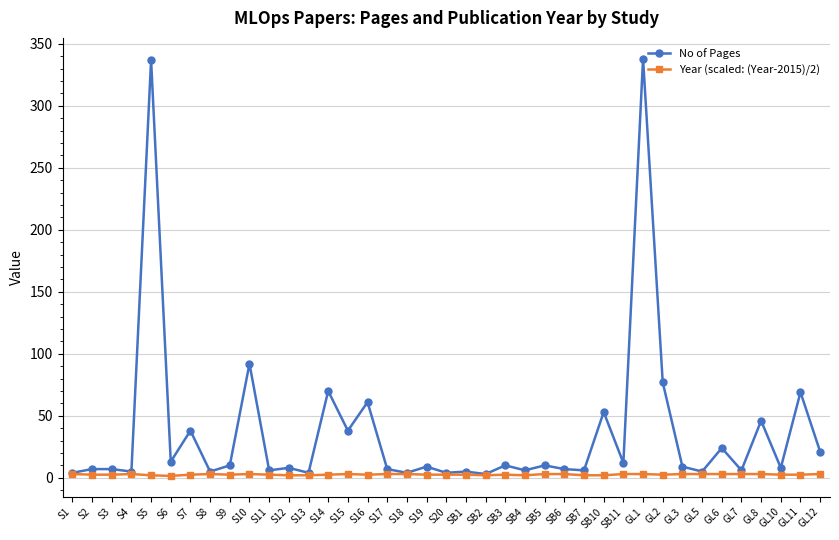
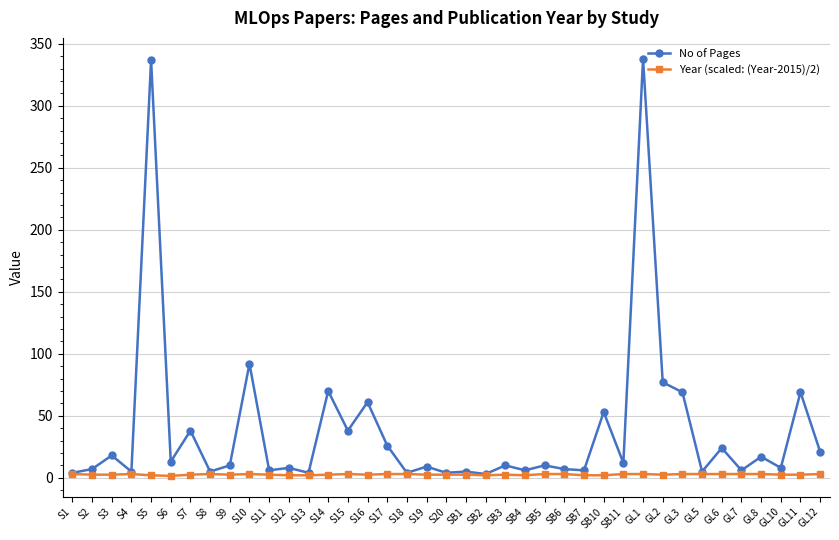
  {
    "No of Pages": {
      "S2": 7,
-     "S3": 7,
+     "S3": 18,
      "S5": 337,
      "S6": 13,
      "S7": 38,
      "S9": 10,
      "S10": 92,
      "S11": 6,
      "S12": 8,
      "S14": 70,
      "S15": 38,
      "S16": 61,
-     "S17": 7,
+     "S17": 26,
      "S19": 9,
      "SB1": 5,
      "SB3": 10,
      "SB4": 6,
      "SB5": 10,
      "SB6": 7,
      "SB7": 6,
      "SB10": 53,
      "SB11": 12,
      "GL1": 338,
      "GL2": 77,
-     "GL3": 9,
+     "GL3": 69,
      "GL6": 24,
      "GL7": 6,
-     "GL8": 46,
+     "GL8": 17,
      "GL10": 8,
      "GL11": 69,
      "GL12": 21
    },
    "Year (scaled: (Year-2015)/2)": {
      "S2": 3,
      "S3": 3,
      "S5": 2,
      "S6": 2,
      "S7": 3,
      "S9": 3,
      "S10": 3,
      "S11": 3,
      "S12": 2,
      "S14": 3,
      "S15": 3,
      "S16": 3,
      "S17": 3,
      "S19": 3,
      "SB1": 3,
      "SB3": 3,
      "SB4": 2,
      "SB5": 3,
      "SB6": 3,
      "SB7": 2,
      "SB10": 2,
      "SB11": 3,
      "GL1": 3,
      "GL2": 3,
      "GL3": 3,
      "GL6": 3,
      "GL7": 3,
      "GL8": 3,
      "GL10": 3,
      "GL11": 3,
      "GL12": 3
    }
  }
